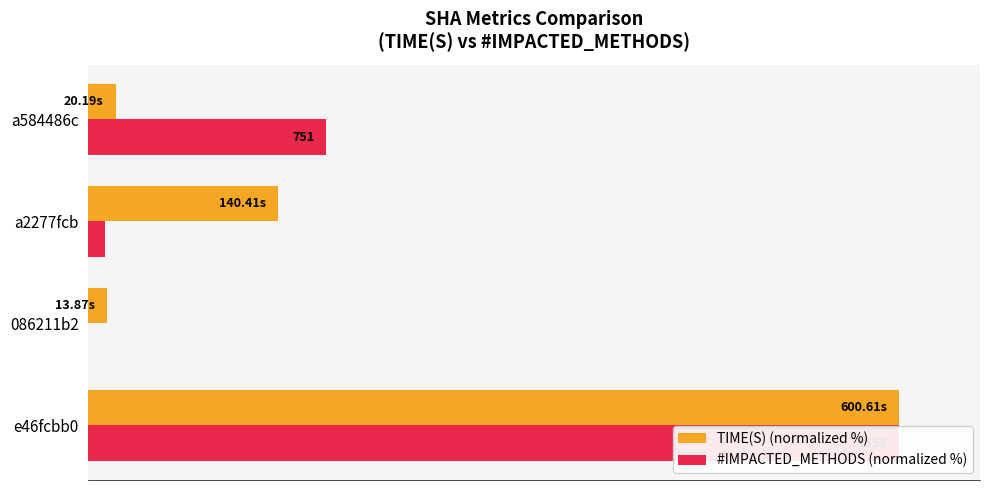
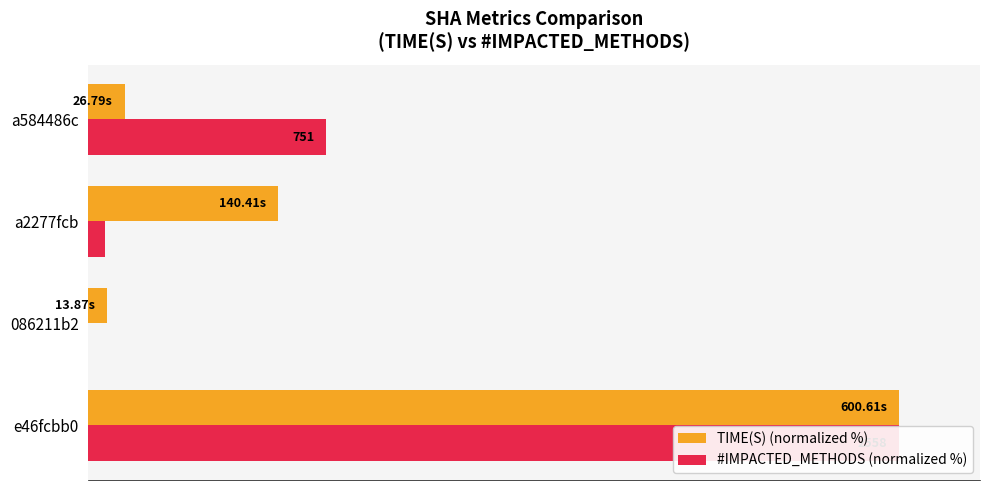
  {
    "TIME(S) (normalized %)": {
-     "a584486c": "20.19s"
+     "a584486c": "26.79s"
    }
  }
